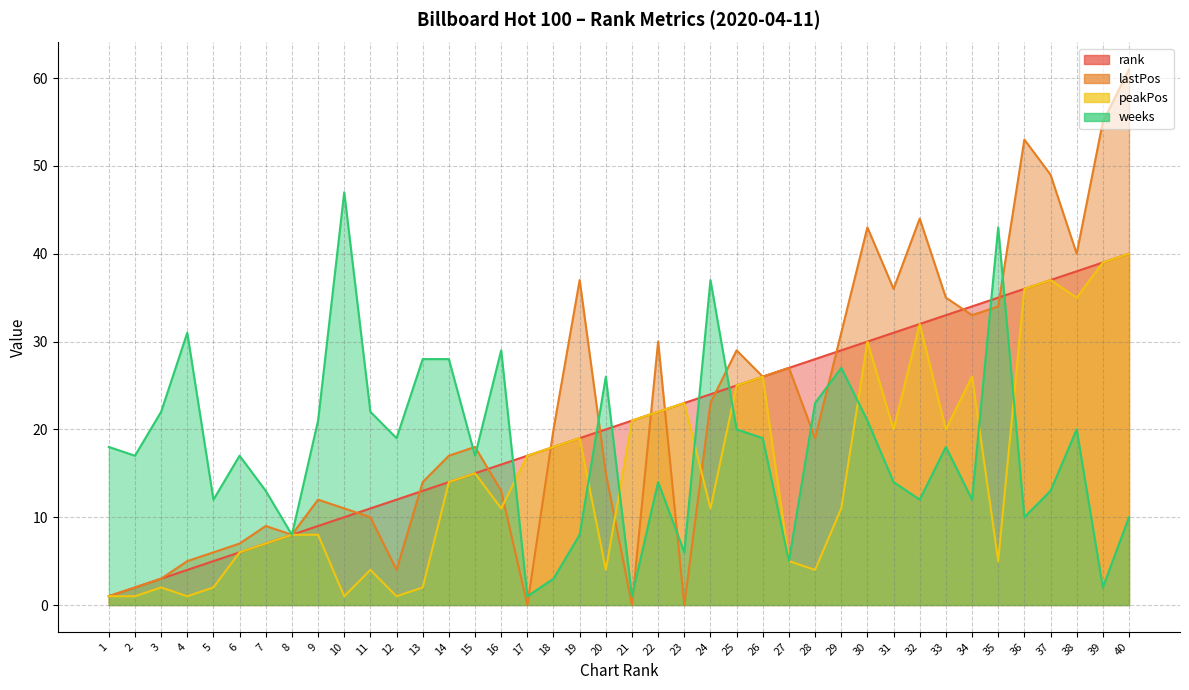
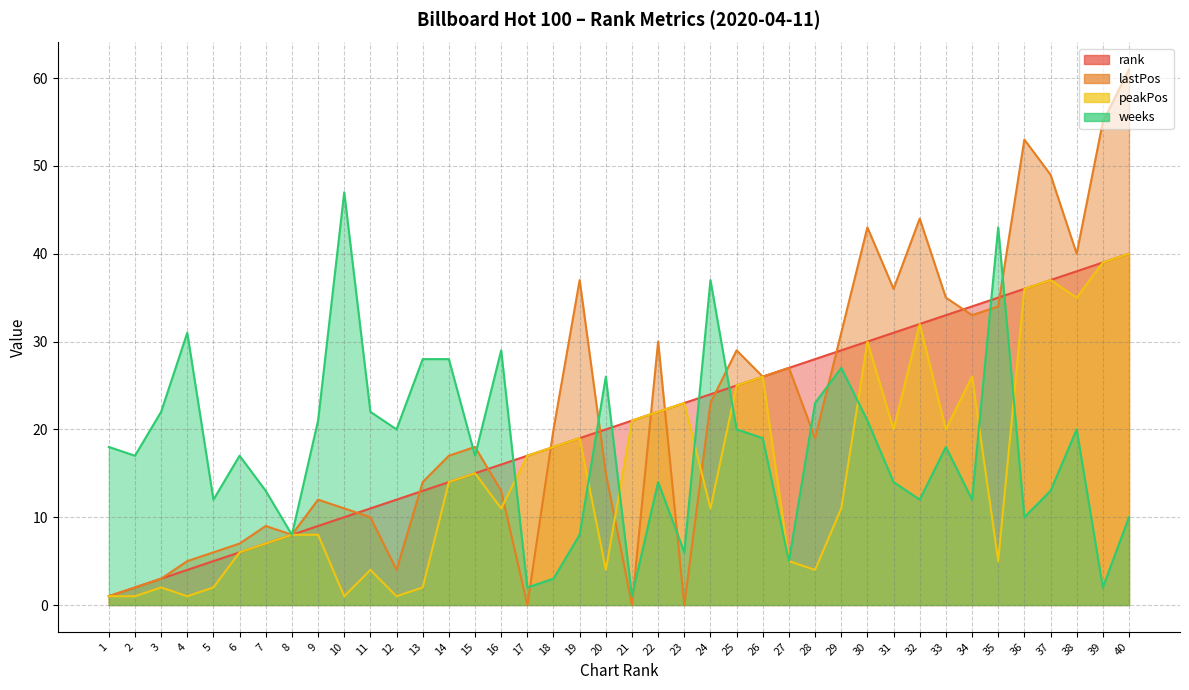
  {
    "weeks": {
      "1": 18,
      "2": 17,
      "3": 22,
      "4": 31,
      "5": 12,
      "6": 17,
      "7": 13,
      "9": 21,
      "10": 47,
      "11": 22,
-     "12": 19,
+     "12": 20,
      "13": 28,
      "14": 28,
      "15": 17,
      "16": 29,
-     "17": 1,
+     "17": 2,
      "18": 3,
      "19": 8,
      "20": 26,
      "21": 1,
      "22": 14,
      "23": 6,
      "24": 37,
      "25": 20,
      "26": 19,
      "28": 23,
      "29": 27,
      "30": 21,
      "31": 14,
      "32": 12,
      "33": 18,
      "34": 12,
      "35": 43,
      "36": 10,
      "37": 13,
      "38": 20,
      "39": 2,
      "40": 10
    }
  }
